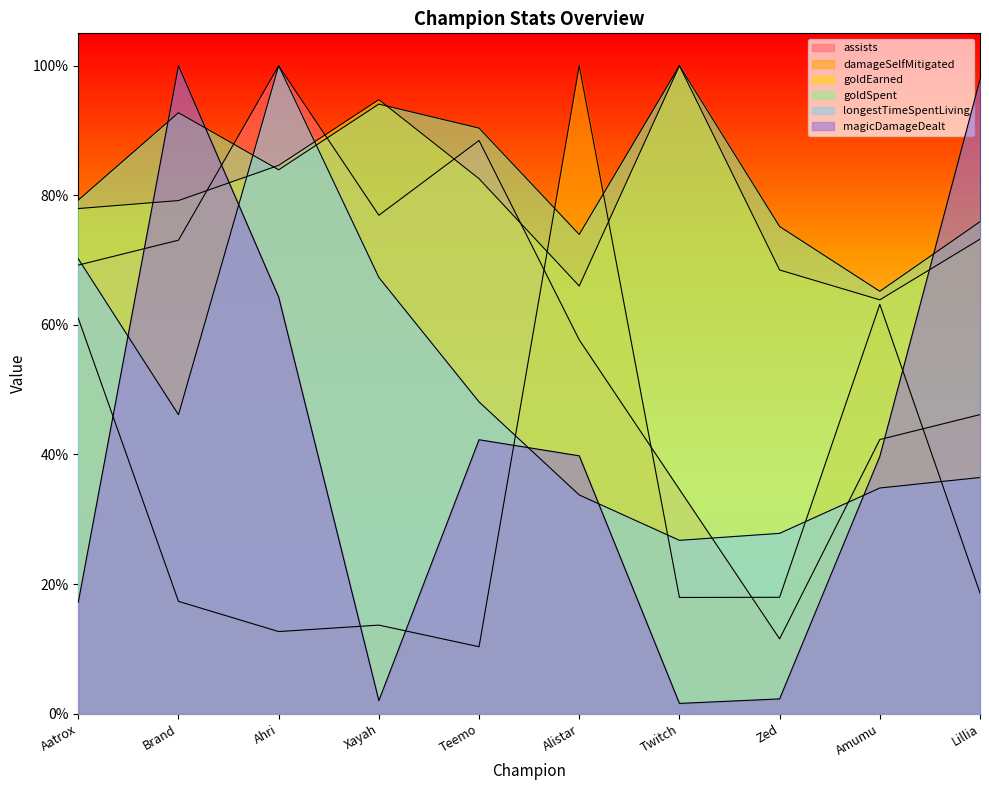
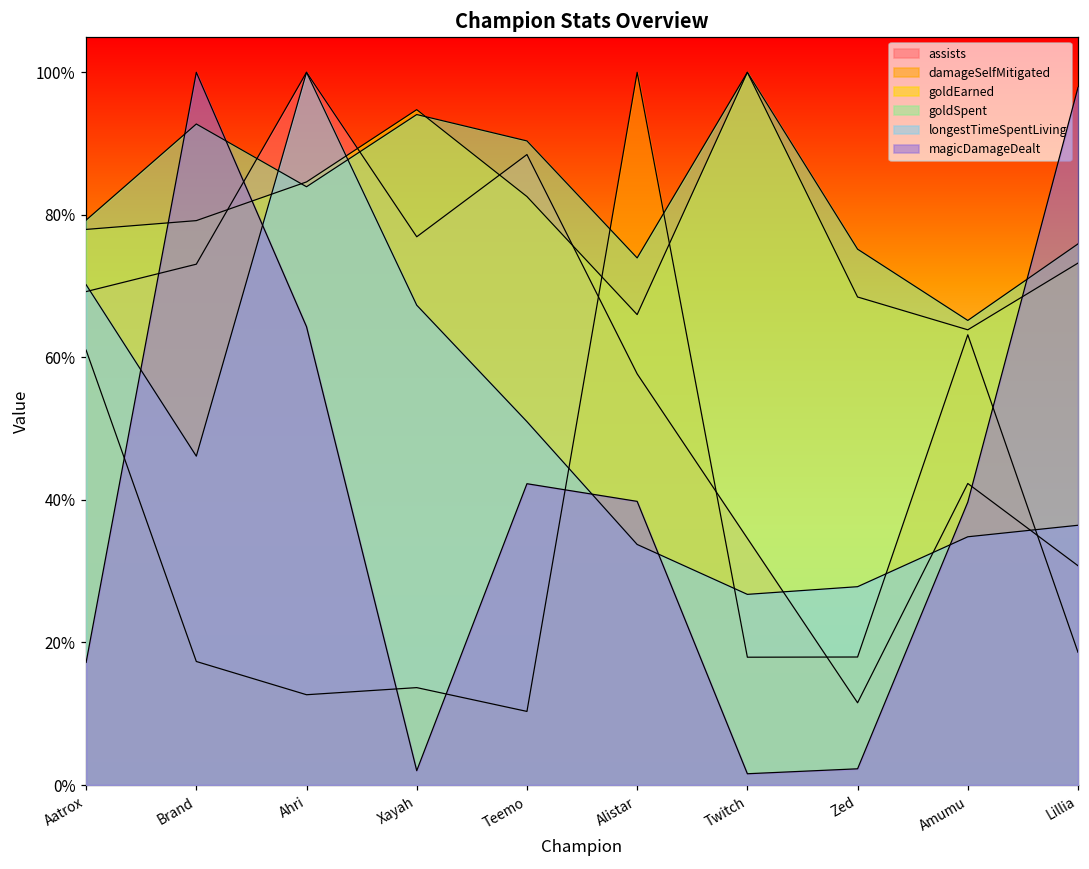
  {
    "assists": {
      "Aatrox": "69%",
      "Brand": "73%",
      "Xayah": "77%",
      "Teemo": "88%",
      "Alistar": "58%",
      "Twitch": "35%",
      "Zed": "12%",
      "Amumu": "42%",
-     "Lillia": "46%"
+     "Lillia": "31%"
    },
    "goldSpent": {
      "Aatrox": "79%",
      "Brand": "93%",
      "Ahri": "84%",
      "Xayah": "94%",
      "Teemo": "90%",
      "Alistar": "74%",
      "Zed": "75%",
      "Amumu": "65%",
      "Lillia": "76%"
    },
    "longestTimeSpentLiving": {
      "Aatrox": "70%",
      "Brand": "46%",
      "Xayah": "67%",
-     "Teemo": "48%",
+     "Teemo": "51%",
      "Alistar": "34%",
      "Twitch": "27%",
      "Zed": "28%",
      "Amumu": "35%",
      "Lillia": "36%"
    },
    "magicDamageDealt": {
      "Aatrox": "17%",
      "Brand": "100%",
      "Ahri": "64%",
      "Xayah": "2%",
      "Teemo": "42%",
      "Alistar": "40%",
      "Twitch": "2%",
      "Zed": "2%",
      "Amumu": "40%",
      "Lillia": "98%"
    }
  }
